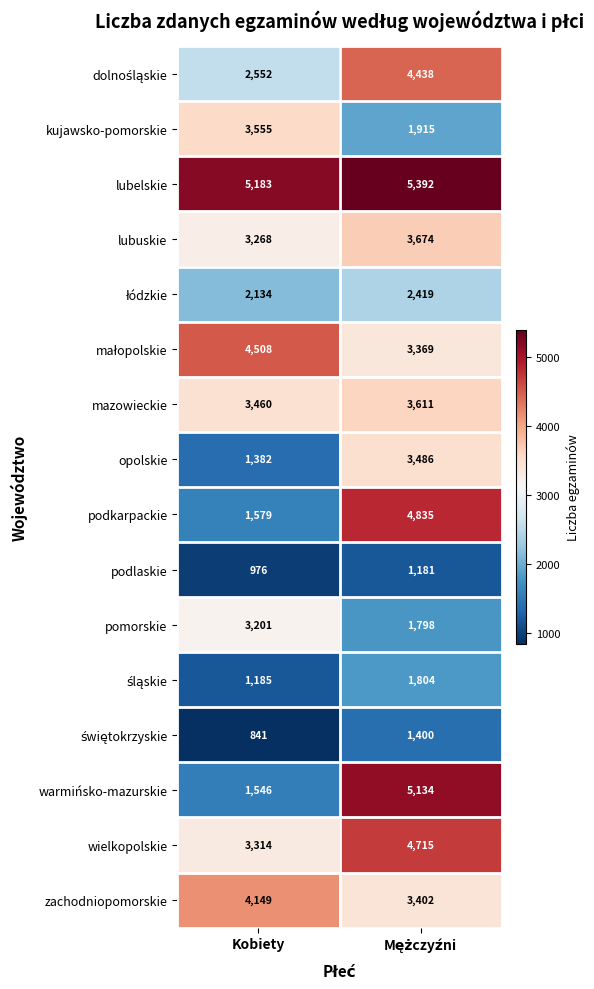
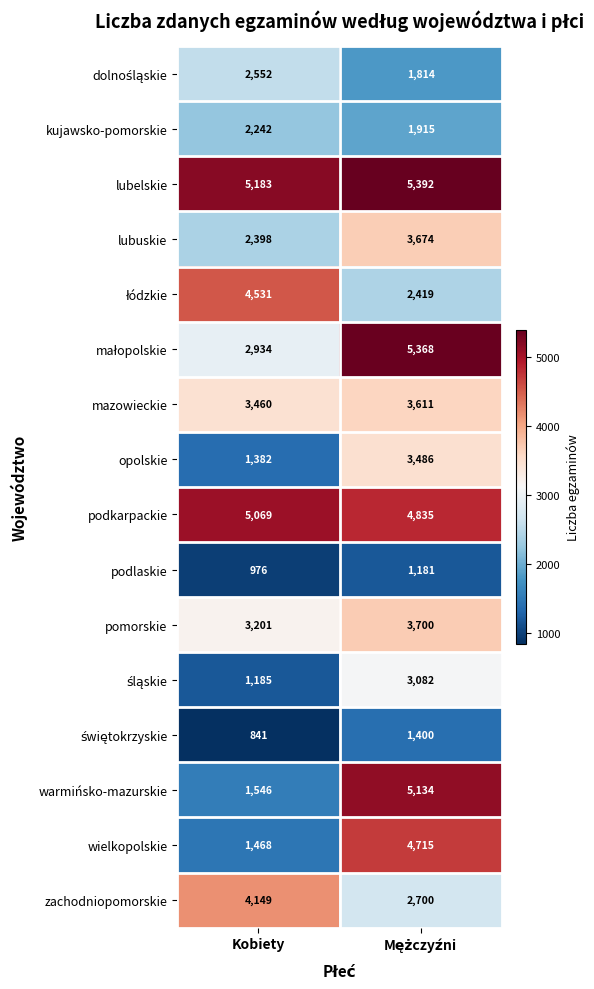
  {
    "dolnośląskie": {
      "Kobiety": "2,552",
-     "Mężczyźni": "4,438"
+     "Mężczyźni": "1,814"
    },
    "kujawsko-pomorskie": {
-     "Kobiety": "3,555",
+     "Kobiety": "2,242",
      "Mężczyźni": "1,915"
    },
    "lubelskie": {
      "Kobiety": "5,183",
      "Mężczyźni": "5,392"
    },
    "lubuskie": {
-     "Kobiety": "3,268",
+     "Kobiety": "2,398",
      "Mężczyźni": "3,674"
    },
    "łódzkie": {
-     "Kobiety": "2,134",
+     "Kobiety": "4,531",
      "Mężczyźni": "2,419"
    },
    "małopolskie": {
-     "Kobiety": "4,508",
-     "Mężczyźni": "3,369"
+     "Kobiety": "2,934",
+     "Mężczyźni": "5,368"
    },
    "mazowieckie": {
      "Kobiety": "3,460",
      "Mężczyźni": "3,611"
    },
    "opolskie": {
      "Kobiety": "1,382",
      "Mężczyźni": "3,486"
    },
    "podkarpackie": {
-     "Kobiety": "1,579",
+     "Kobiety": "5,069",
      "Mężczyźni": "4,835"
    },
    "podlaskie": {
      "Kobiety": "976",
      "Mężczyźni": "1,181"
    },
    "pomorskie": {
      "Kobiety": "3,201",
-     "Mężczyźni": "1,798"
+     "Mężczyźni": "3,700"
    },
    "śląskie": {
      "Kobiety": "1,185",
-     "Mężczyźni": "1,804"
+     "Mężczyźni": "3,082"
    },
    "świętokrzyskie": {
      "Kobiety": "841",
      "Mężczyźni": "1,400"
    },
    "warmińsko-mazurskie": {
      "Kobiety": "1,546",
      "Mężczyźni": "5,134"
    },
    "wielkopolskie": {
-     "Kobiety": "3,314",
+     "Kobiety": "1,468",
      "Mężczyźni": "4,715"
    },
    "zachodniopomorskie": {
      "Kobiety": "4,149",
-     "Mężczyźni": "3,402"
+     "Mężczyźni": "2,700"
    }
  }
